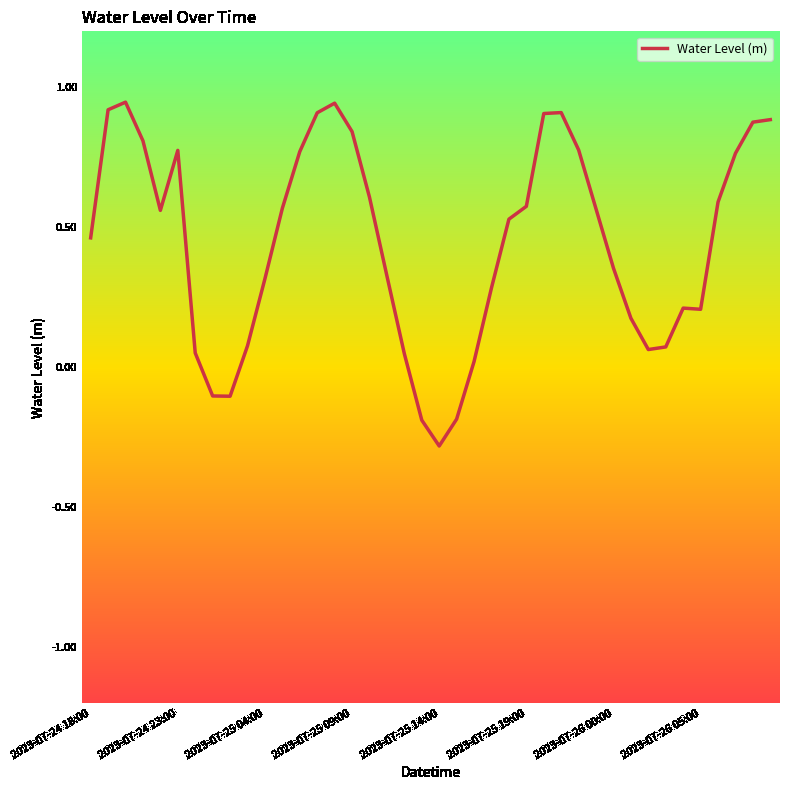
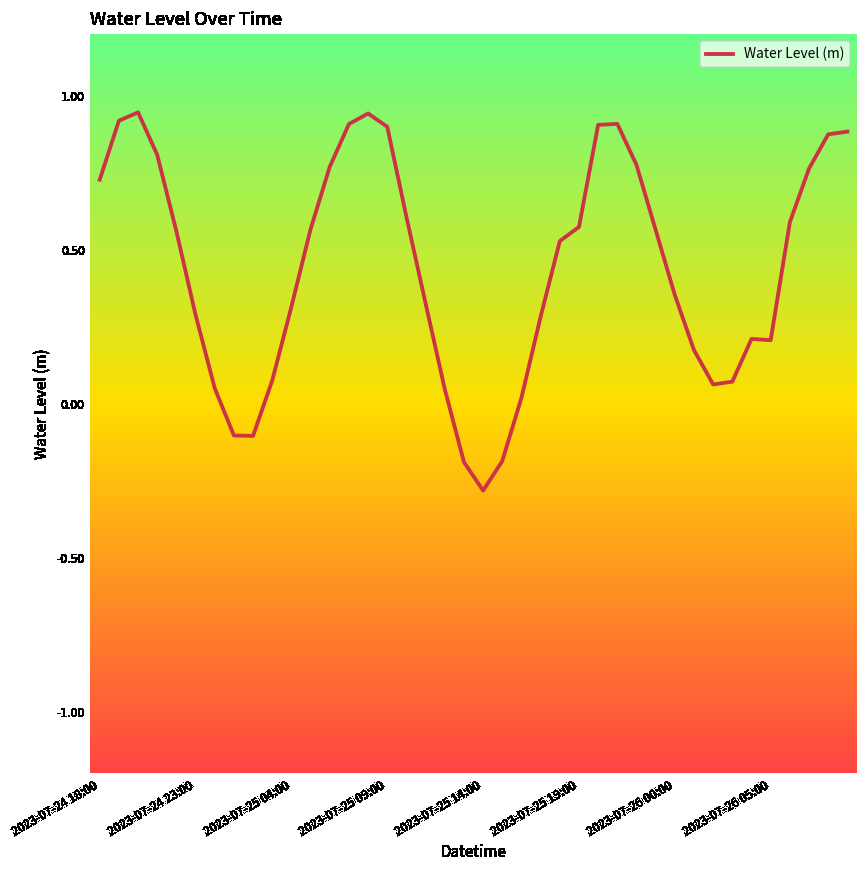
  {
-   "2023-07-24 18:00": 0.46,
-   "2023-07-24 23:00": 0.77,
+   "2023-07-24 18:00": 0.73,
+   "2023-07-24 23:00": 0.29,
    "2023-07-25 04:00": 0.32,
-   "2023-07-25 09:00": 0.84,
+   "2023-07-25 09:00": 0.90,
    "2023-07-25 14:00": -0.28,
    "2023-07-25 19:00": 0.57,
    "2023-07-26 00:00": 0.35,
    "2023-07-26 05:00": 0.21
  }
